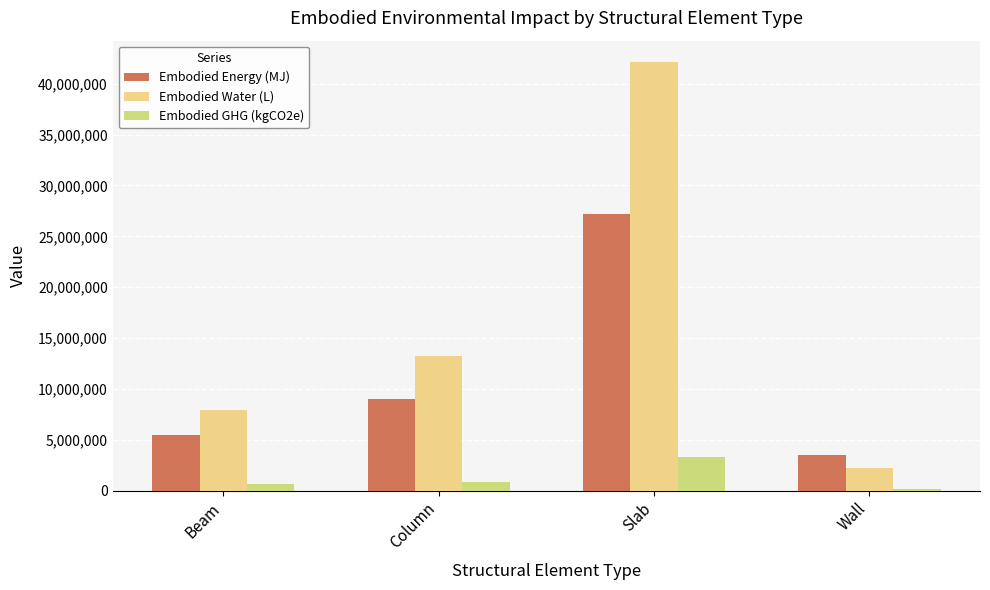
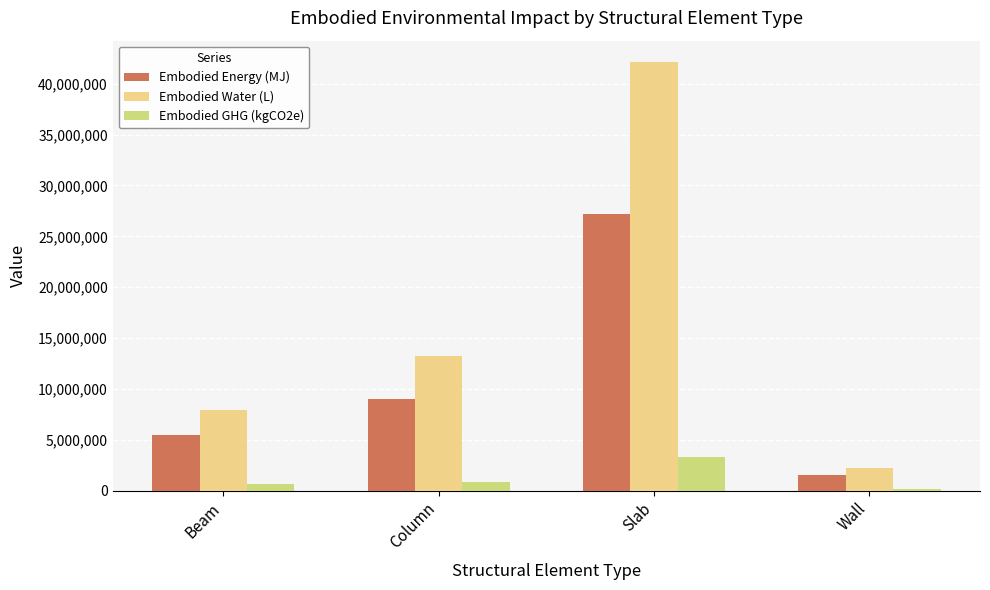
  {
    "Embodied Energy (MJ)": {
      "Beam": "5,400,000",
      "Column": "9,000,000",
      "Slab": "27,200,000",
-     "Wall": "3,500,000"
+     "Wall": "1,500,000"
    }
  }
